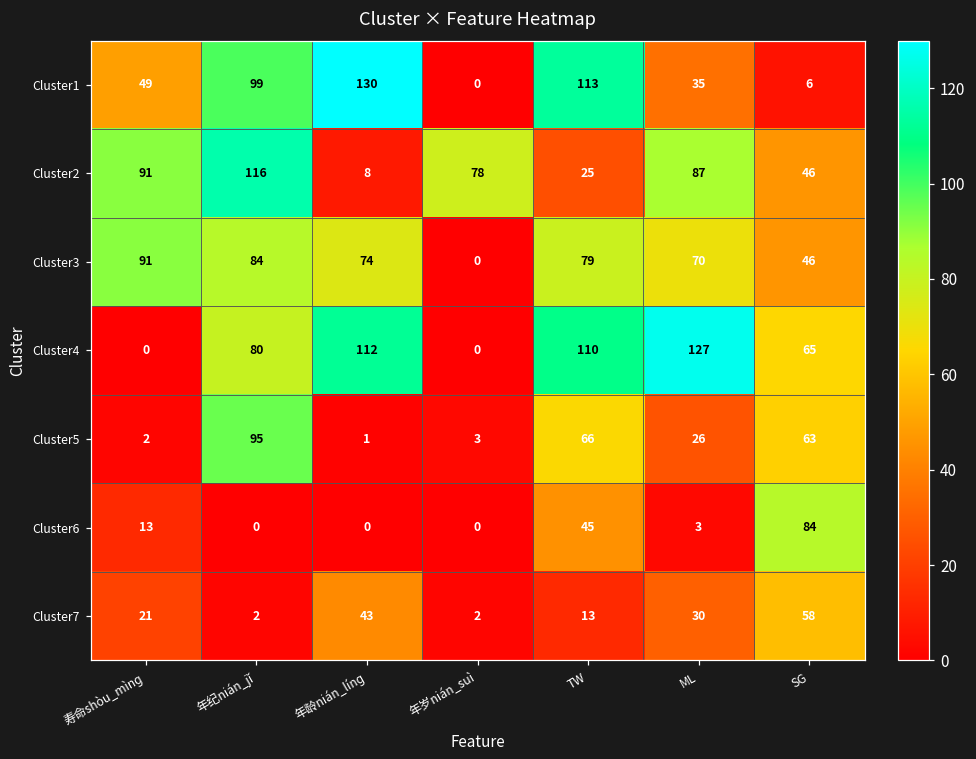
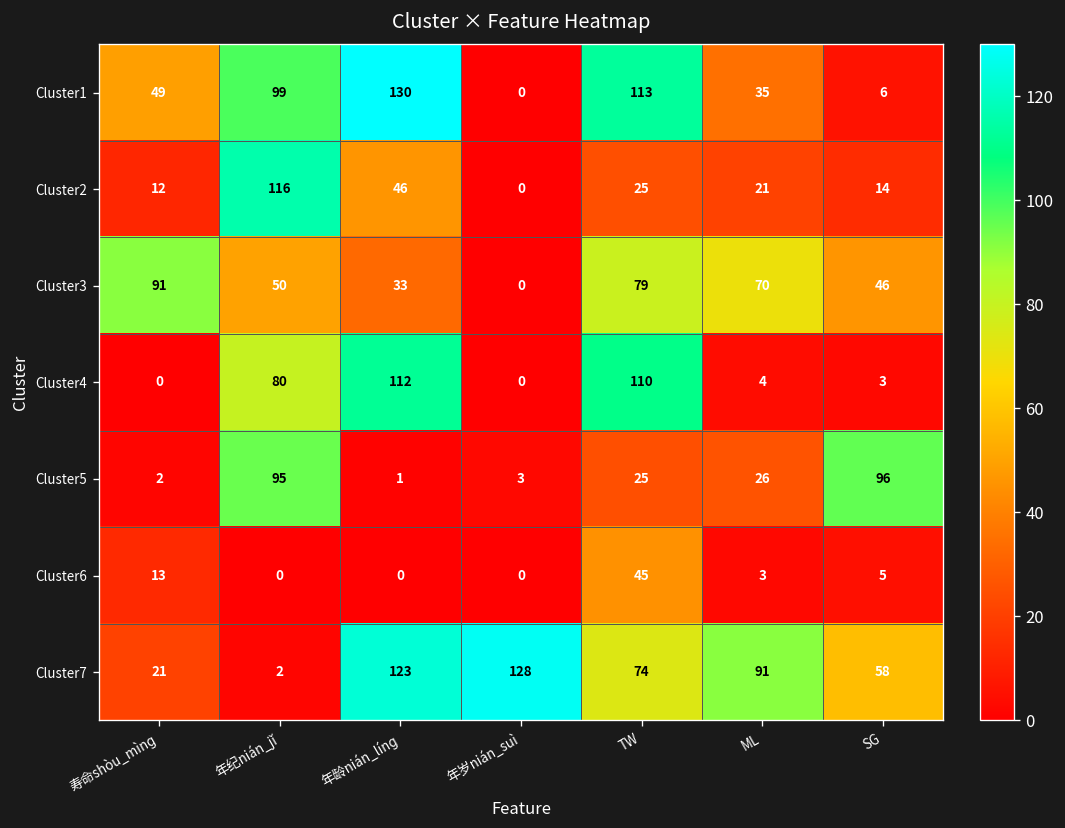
  {
    "Cluster1": {
      "寿命shòu_mìnɡ": 49,
      "年纪nián_jǐ": 99,
      "年龄nián_línɡ": 130,
      "年岁nián_suì": 0,
      "TW": 113,
      "ML": 35,
      "SG": 6
    },
    "Cluster2": {
-     "寿命shòu_mìnɡ": 91,
+     "寿命shòu_mìnɡ": 12,
      "年纪nián_jǐ": 116,
-     "年龄nián_línɡ": 8,
-     "年岁nián_suì": 78,
+     "年龄nián_línɡ": 46,
+     "年岁nián_suì": 0,
      "TW": 25,
-     "ML": 87,
-     "SG": 46
+     "ML": 21,
+     "SG": 14
    },
    "Cluster3": {
      "寿命shòu_mìnɡ": 91,
-     "年纪nián_jǐ": 84,
-     "年龄nián_línɡ": 74,
+     "年纪nián_jǐ": 50,
+     "年龄nián_línɡ": 33,
      "年岁nián_suì": 0,
      "TW": 79,
      "ML": 70,
      "SG": 46
    },
    "Cluster4": {
      "寿命shòu_mìnɡ": 0,
      "年纪nián_jǐ": 80,
      "年龄nián_línɡ": 112,
      "年岁nián_suì": 0,
      "TW": 110,
-     "ML": 127,
-     "SG": 65
+     "ML": 4,
+     "SG": 3
    },
    "Cluster5": {
      "寿命shòu_mìnɡ": 2,
      "年纪nián_jǐ": 95,
      "年龄nián_línɡ": 1,
      "年岁nián_suì": 3,
-     "TW": 66,
+     "TW": 25,
      "ML": 26,
-     "SG": 63
+     "SG": 96
    },
    "Cluster6": {
      "寿命shòu_mìnɡ": 13,
      "年纪nián_jǐ": 0,
      "年龄nián_línɡ": 0,
      "年岁nián_suì": 0,
      "TW": 45,
      "ML": 3,
-     "SG": 84
+     "SG": 5
    },
    "Cluster7": {
      "寿命shòu_mìnɡ": 21,
      "年纪nián_jǐ": 2,
-     "年龄nián_línɡ": 43,
-     "年岁nián_suì": 2,
-     "TW": 13,
-     "ML": 30,
+     "年龄nián_línɡ": 123,
+     "年岁nián_suì": 128,
+     "TW": 74,
+     "ML": 91,
      "SG": 58
    }
  }
